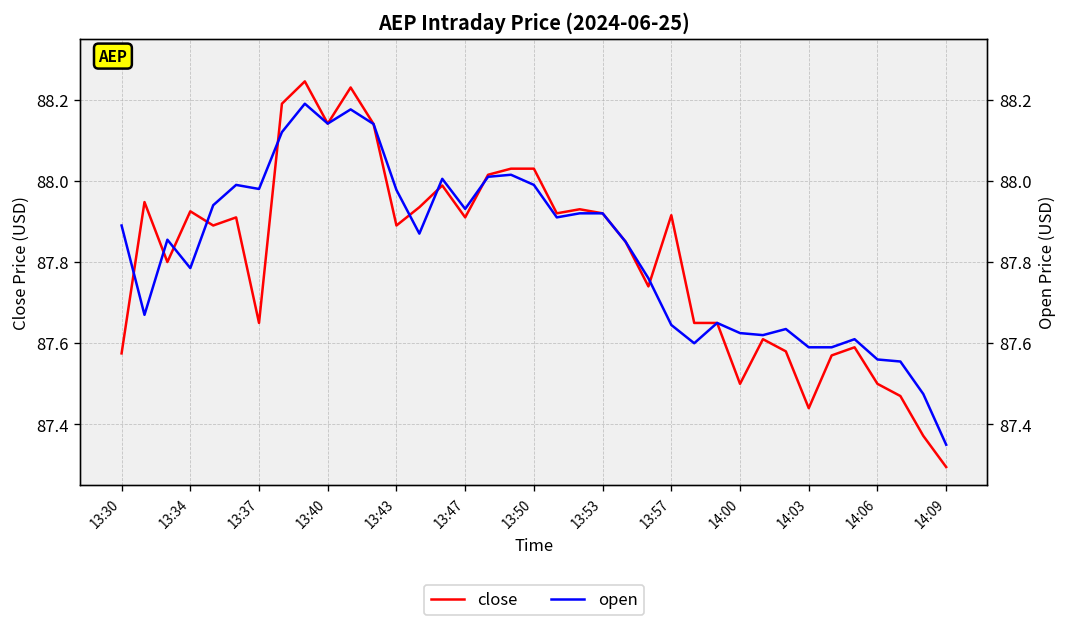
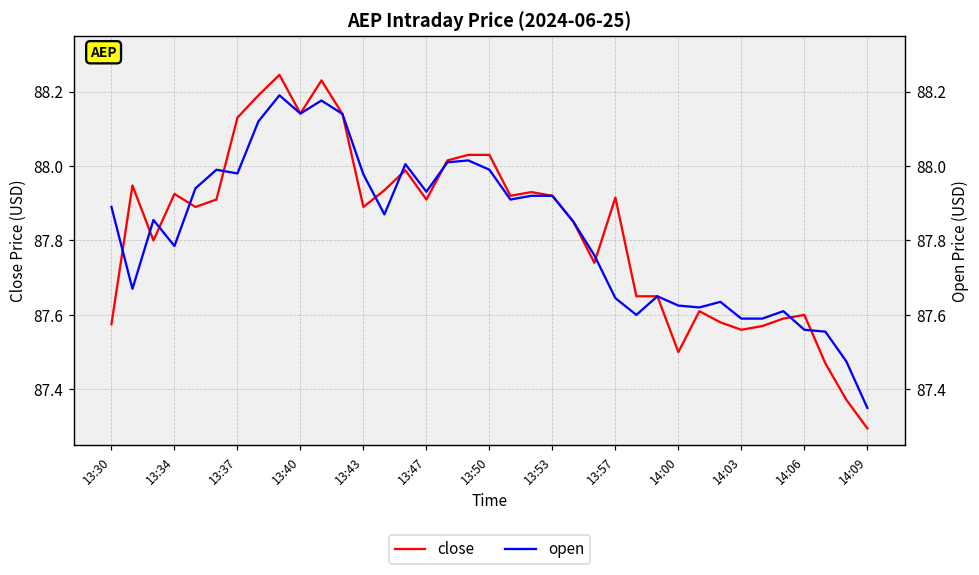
  {
    "close": {
      "13:30": 87.58,
      "13:34": 87.93,
-     "13:37": 87.65,
+     "13:37": 88.13,
      "13:40": 88.14,
      "13:43": 87.89,
      "13:47": 87.91,
      "13:50": 88.03,
      "13:53": 87.92,
      "13:57": 87.92,
      "14:00": 87.50,
-     "14:03": 87.44,
-     "14:06": 87.5,
+     "14:03": 87.56,
+     "14:06": 87.6,
      "14:09": 87.30
    }
  }
